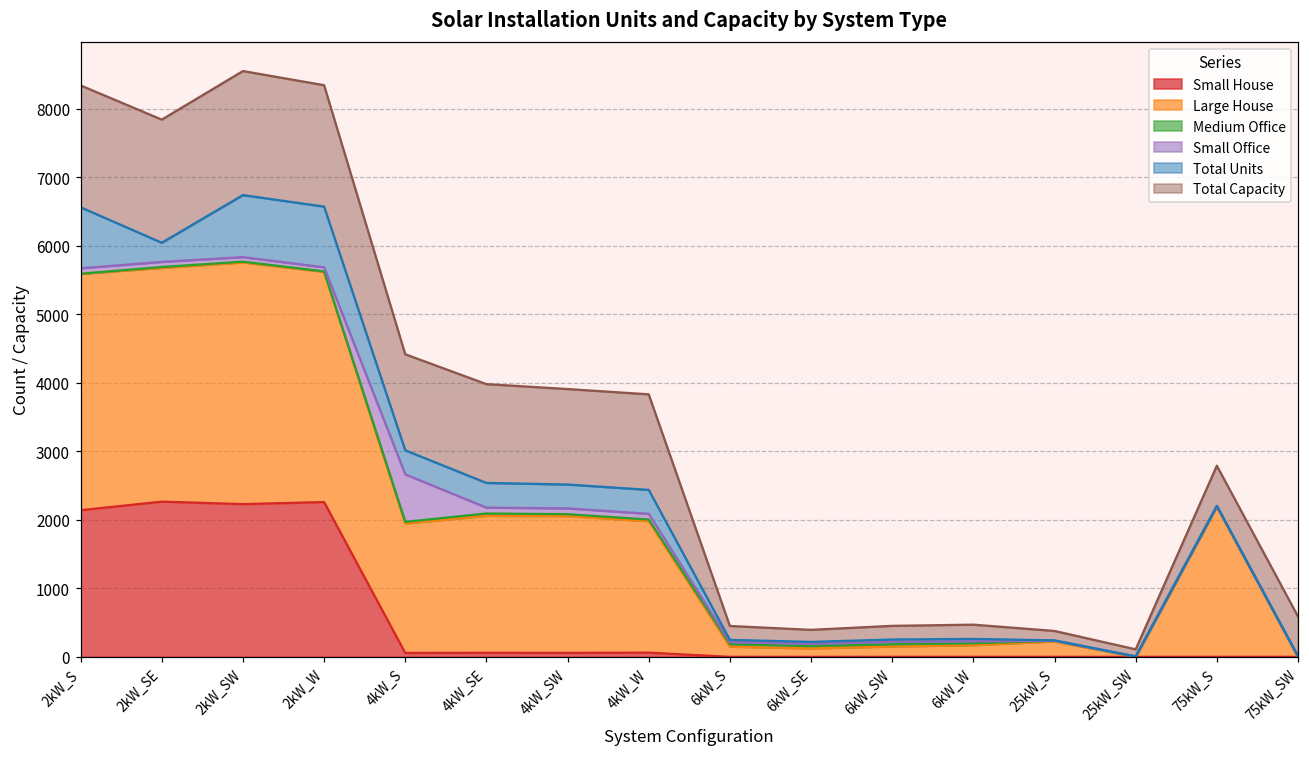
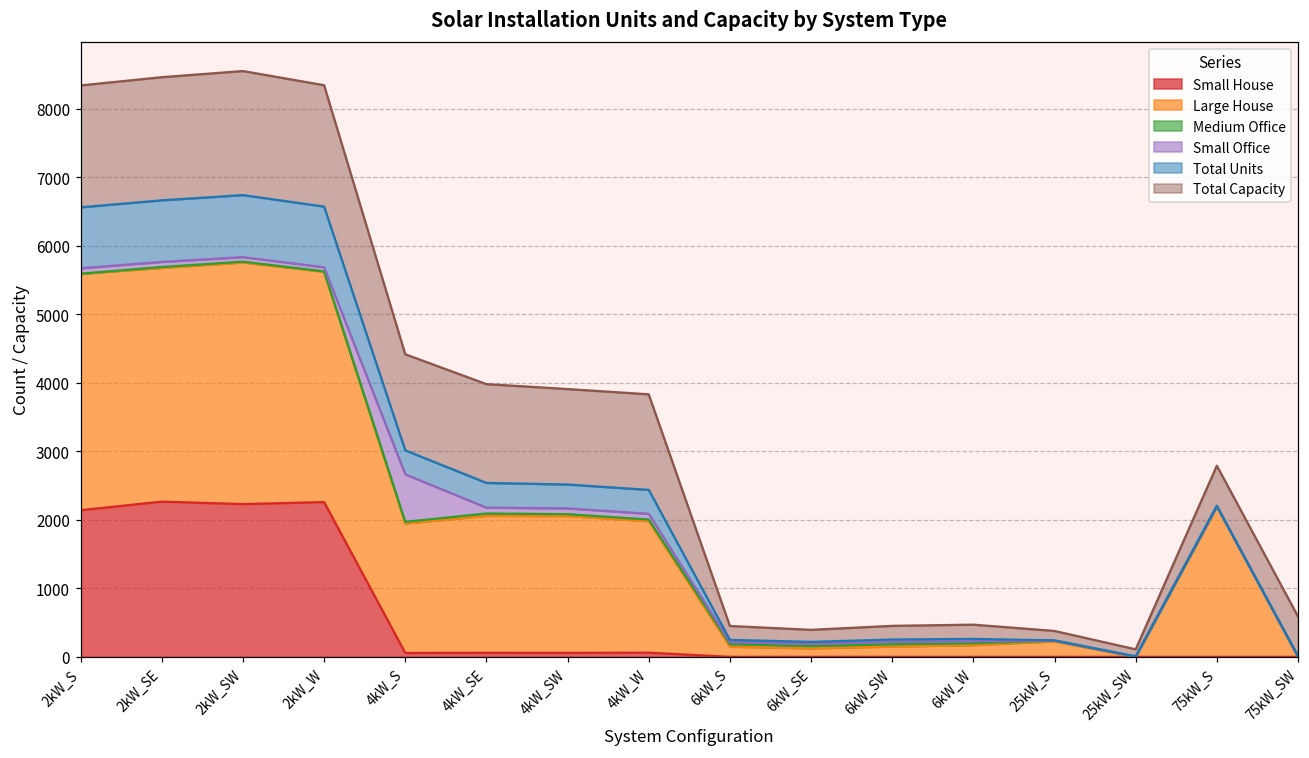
  {
    "Small House": {
      "2kW_S": 2100,
      "2kW_SE": 2300,
      "2kW_SW": 2200,
      "2kW_W": 2300,
      "4kW_S": 100,
      "4kW_SE": 100,
      "4kW_SW": 100,
      "4kW_W": 100,
      "6kW_S": 0,
      "6kW_SE": 0,
      "6kW_SW": 0,
      "6kW_W": 0,
      "25kW_S": 0,
      "75kW_S": 0
    },
    "Small Office": {
      "2kW_S": 100,
      "2kW_SE": 100,
      "2kW_SW": 100,
      "2kW_W": 100,
      "4kW_S": 700,
      "4kW_SE": 100,
      "4kW_SW": 100,
      "4kW_W": 100
    },
    "Total Units": {
      "2kW_S": 900,
-     "2kW_SE": 300,
+     "2kW_SE": 900,
      "2kW_SW": 900,
      "2kW_W": 900,
      "4kW_S": 400,
      "4kW_SE": 400,
      "4kW_SW": 300,
      "4kW_W": 300
    },
    "Total Capacity": {
      "2kW_S": 1800,
      "2kW_SE": 1800,
      "2kW_SW": 1800,
      "2kW_W": 1800,
      "4kW_S": 1400,
      "4kW_SE": 1400,
      "4kW_SW": 1400,
      "4kW_W": 1400,
      "6kW_S": 200,
      "6kW_SE": 200,
      "6kW_SW": 200,
      "6kW_W": 200,
      "25kW_S": 100,
      "25kW_SW": 100,
      "75kW_S": 600,
      "75kW_SW": 600
    }
  }
